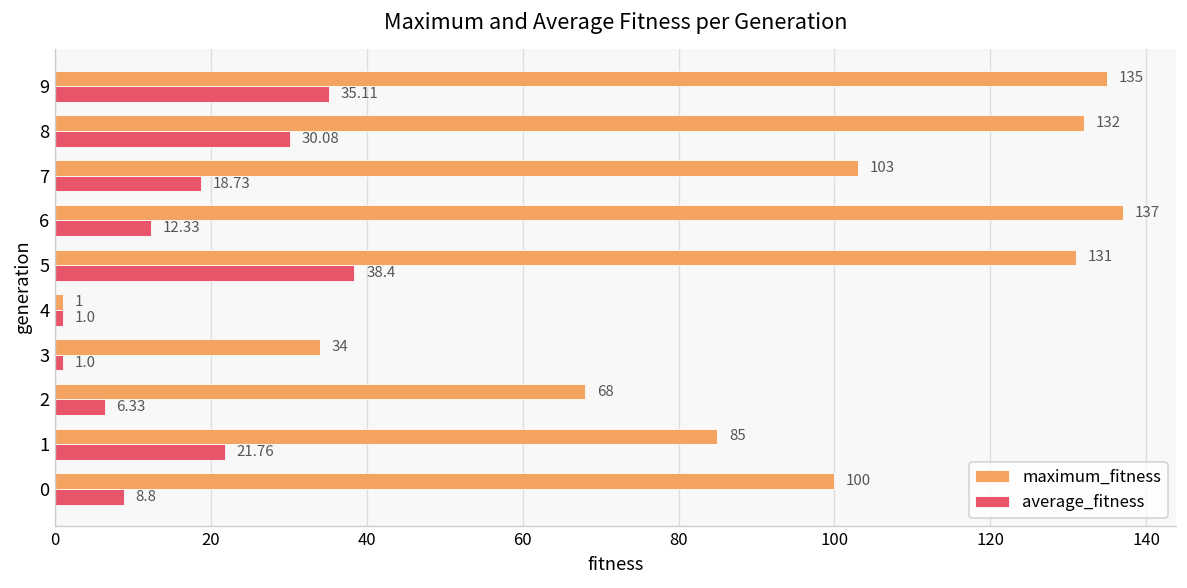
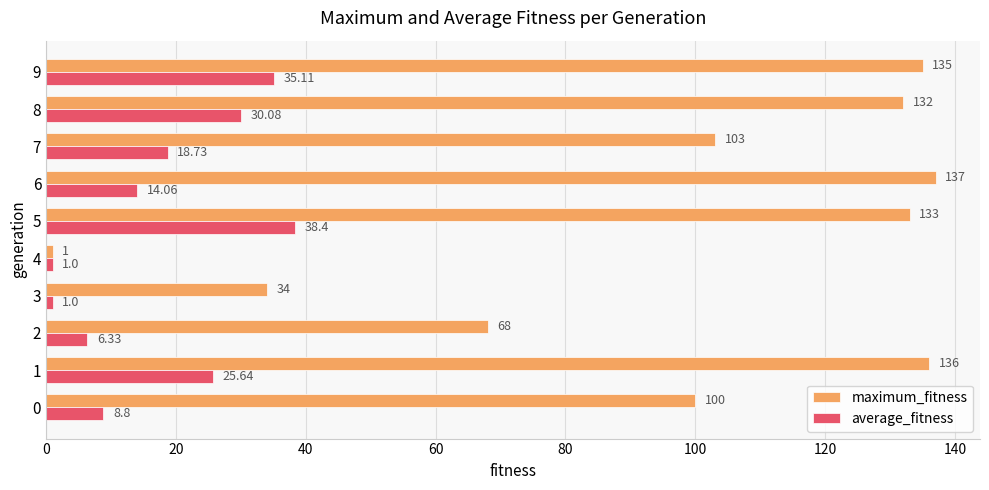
  {
    "maximum_fitness": {
      "9": 135,
      "8": 132,
      "7": 103,
      "6": 137,
-     "5": 131,
+     "5": 133,
      "4": 1,
      "3": 34,
      "2": 68,
-     "1": 85,
+     "1": 136,
      "0": 100
    },
    "average_fitness": {
      "9": 35.11,
      "8": 30.08,
      "7": 18.73,
-     "6": 12.33,
+     "6": 14.06,
      "5": 38.4,
      "4": 1.0,
      "3": 1.0,
      "2": 6.33,
-     "1": 21.76,
+     "1": 25.64,
      "0": 8.8
    }
  }
